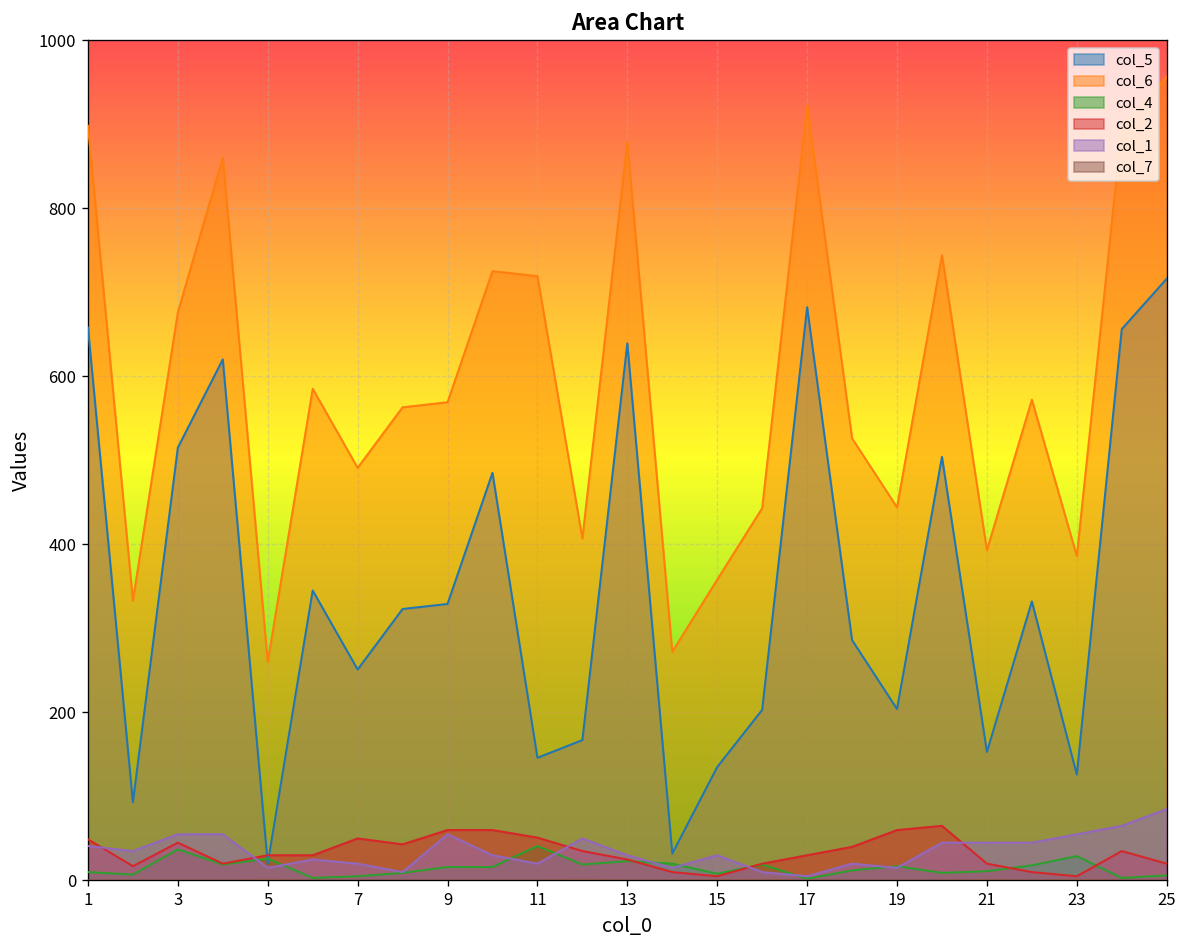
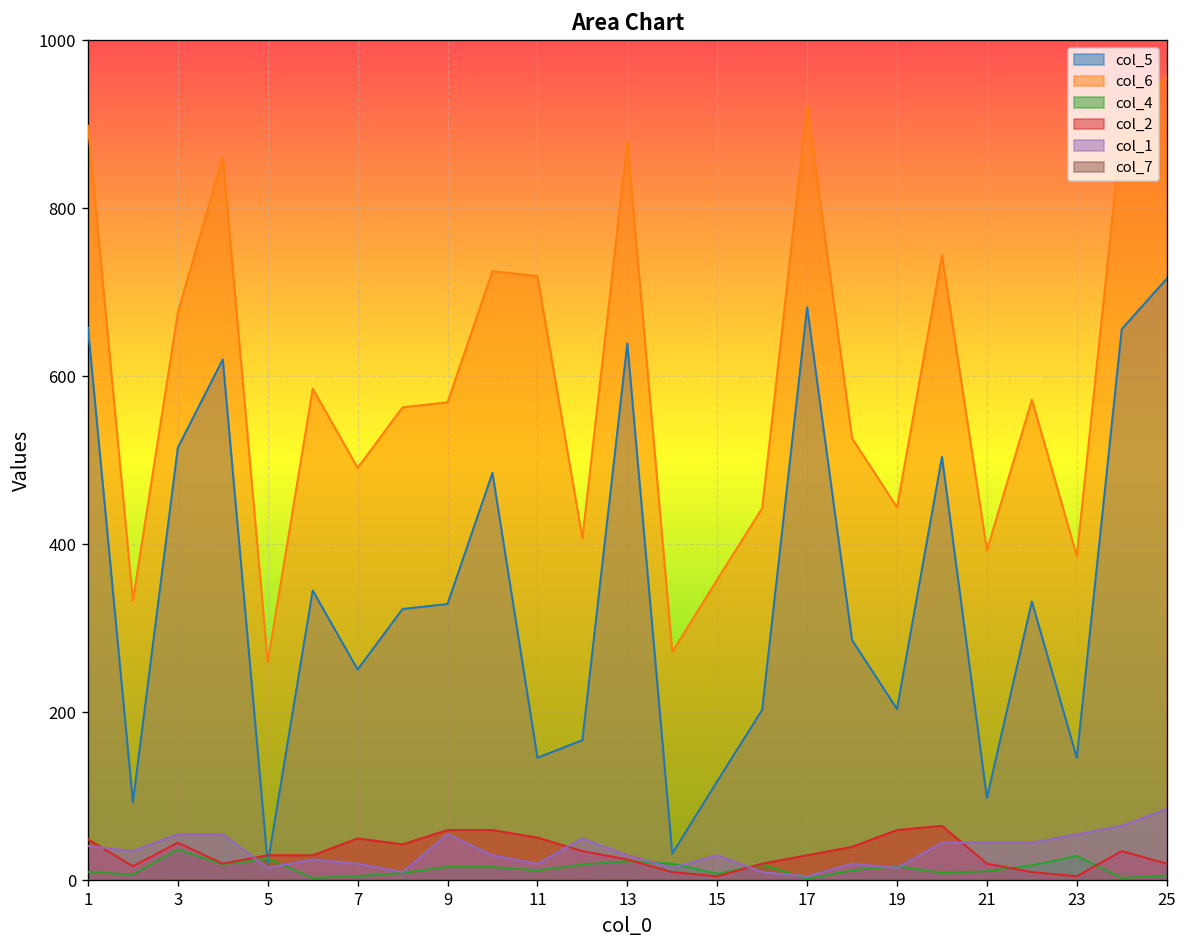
  {
    "col_5": {
      "1": 660,
      "3": 520,
      "5": 20,
      "7": 250,
      "9": 330,
      "11": 150,
      "13": 640,
-     "15": 140,
+     "15": 120,
      "17": 680,
      "19": 200,
-     "21": 150,
-     "23": 130,
+     "21": 100,
+     "23": 150,
      "25": 720
    },
    "col_6": {
      "1": 900,
      "3": 680,
      "5": 260,
      "7": 490,
      "9": 570,
      "11": 720,
      "13": 880,
      "15": 360,
      "17": 920,
      "19": 440,
      "21": 390,
      "23": 390,
      "25": 960
    },
    "col_4": {
      "1": 10,
      "3": 40,
      "5": 30,
      "7": 10,
      "9": 20,
-     "11": 40,
+     "11": 10,
      "21": 10,
      "23": 30,
      "25": 10
    },
    "col_2": {
      "1": 50,
      "3": 50,
      "5": 30,
      "7": 50,
      "9": 60,
      "11": 50,
      "17": 30,
      "19": 60,
      "21": 20,
      "23": 10,
      "25": 20
    },
    "col_1": {
      "1": 40,
      "3": 60,
      "5": 20,
      "7": 20,
      "9": 60,
      "11": 20,
      "13": 30,
      "15": 30,
      "21": 50,
      "23": 60,
      "25": 90
    },
    "col_7": {
      "1": 0,
      "3": 0,
      "5": 0,
      "7": 0,
      "9": 0,
      "11": 0,
      "13": 0,
      "15": 0,
      "19": 0,
      "21": 0,
      "23": 0,
      "25": 0
    }
  }
